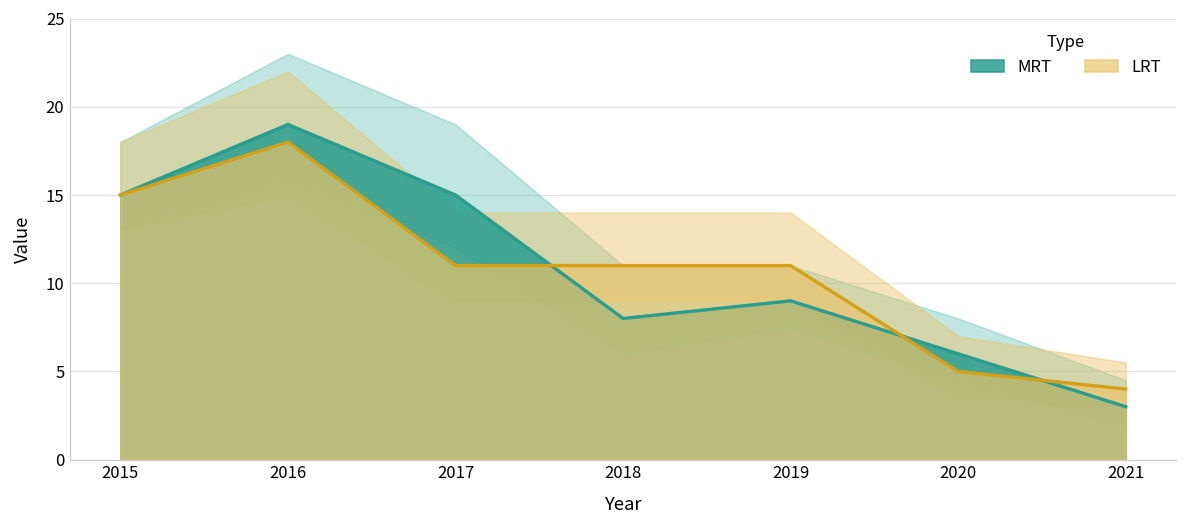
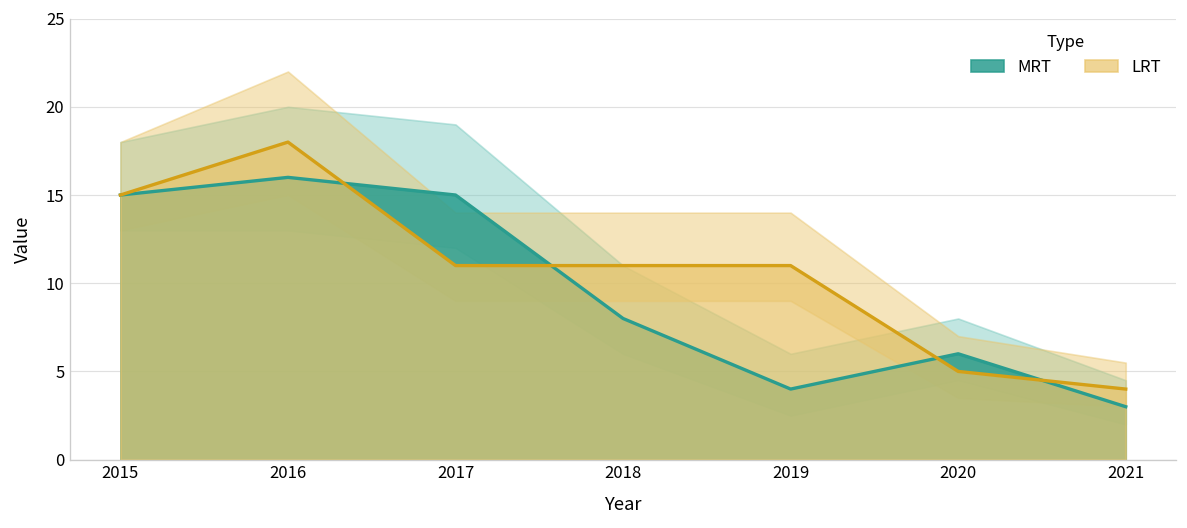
  {
    "MRT": {
-     "2016": 19,
+     "2016": 16,
      "2017": 15,
      "2018": 8,
-     "2019": 9,
+     "2019": 4,
      "2020": 6,
      "2021": 3
    }
  }
